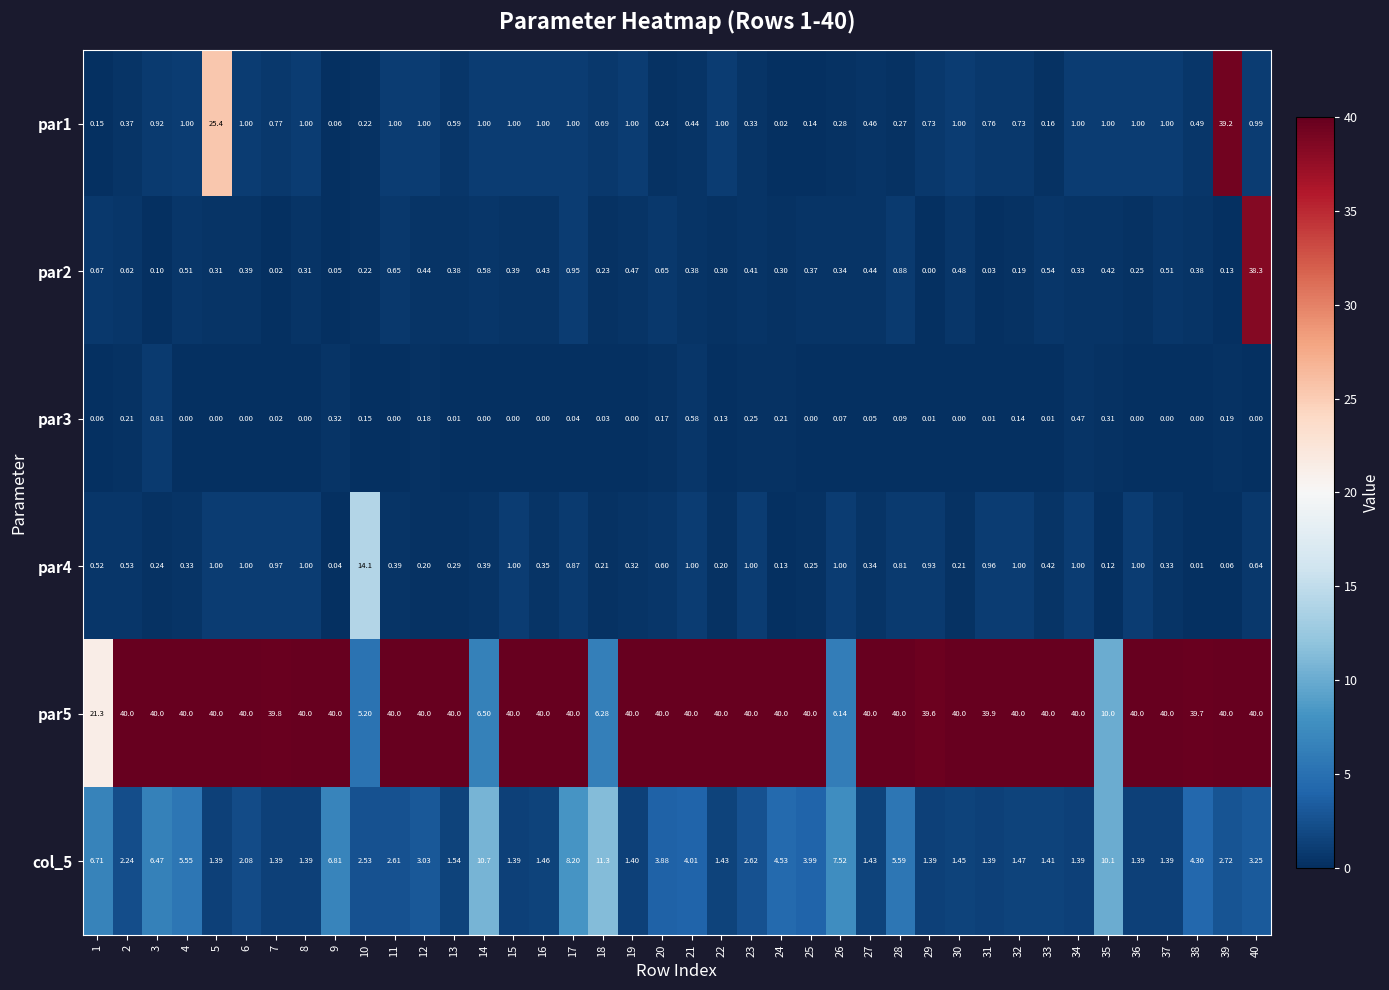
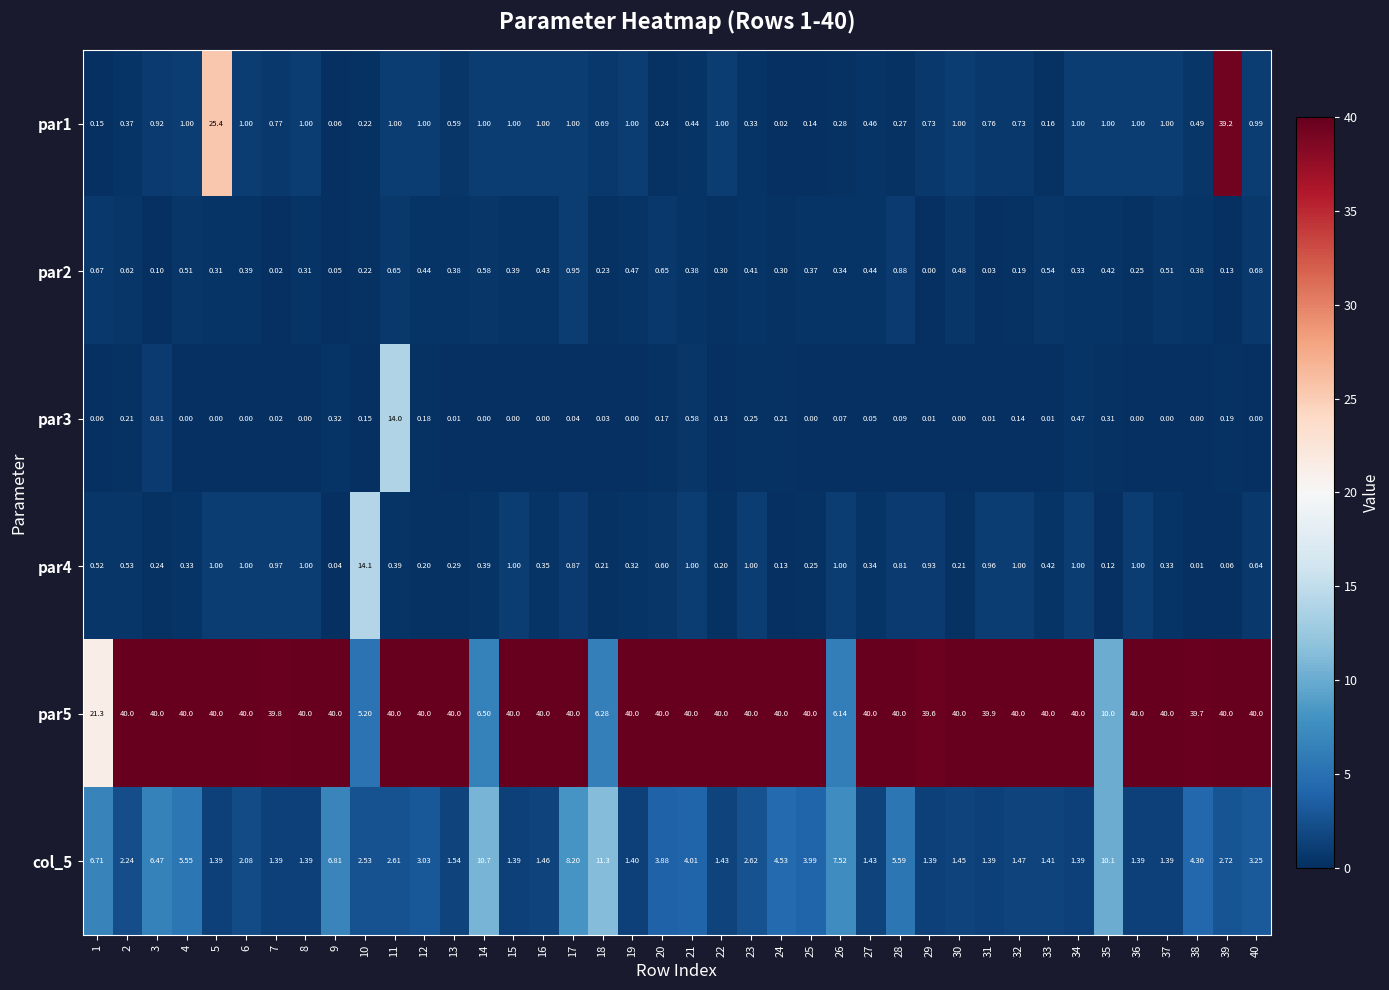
  {
    "par2": {
      "1": 0.67,
      "2": 0.62,
      "3": 0.10,
      "4": 0.51,
      "5": 0.31,
      "6": 0.39,
      "7": 0.02,
      "8": 0.31,
      "9": 0.05,
      "10": 0.22,
      "11": 0.65,
      "12": 0.44,
      "13": 0.38,
      "14": 0.58,
      "15": 0.39,
      "16": 0.43,
      "17": 0.95,
      "18": 0.23,
      "19": 0.47,
      "20": 0.65,
      "21": 0.38,
      "22": 0.30,
      "23": 0.41,
      "24": 0.30,
      "25": 0.37,
      "26": 0.34,
      "27": 0.44,
      "28": 0.88,
      "29": 0.00,
      "30": 0.48,
      "31": 0.03,
      "32": 0.19,
      "33": 0.54,
      "34": 0.33,
      "35": 0.42,
      "36": 0.25,
      "37": 0.51,
      "38": 0.38,
      "39": 0.13,
-     "40": 38.3
+     "40": 0.68
    },
    "par3": {
      "1": 0.06,
      "2": 0.21,
      "3": 0.81,
      "4": 0.00,
      "5": 0.00,
      "6": 0.00,
      "7": 0.02,
      "8": 0.00,
      "9": 0.32,
      "10": 0.15,
-     "11": 0.00,
+     "11": 14.0,
      "12": 0.18,
      "13": 0.01,
      "14": 0.00,
      "15": 0.00,
      "16": 0.00,
      "17": 0.04,
      "18": 0.03,
      "19": 0.00,
      "20": 0.17,
      "21": 0.58,
      "22": 0.13,
      "23": 0.25,
      "24": 0.21,
      "25": 0.00,
      "26": 0.07,
      "27": 0.05,
      "28": 0.09,
      "29": 0.01,
      "30": 0.00,
      "31": 0.01,
      "32": 0.14,
      "33": 0.01,
      "34": 0.47,
      "35": 0.31,
      "36": 0.00,
      "37": 0.00,
      "38": 0.00,
      "39": 0.19,
      "40": 0.00
    }
  }
